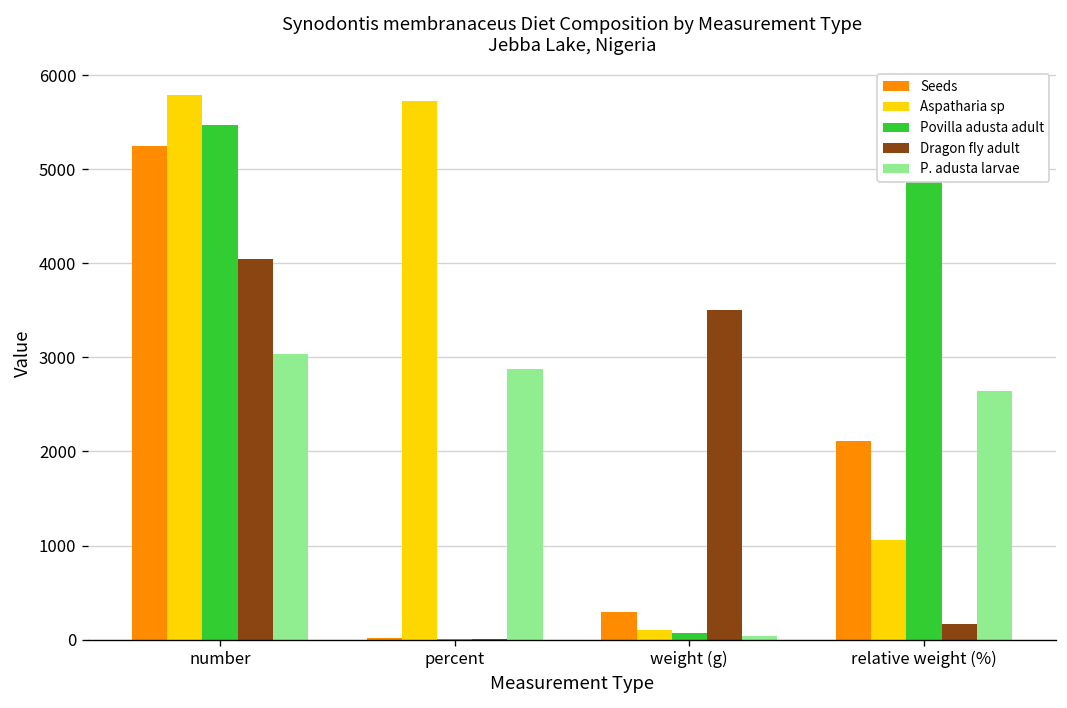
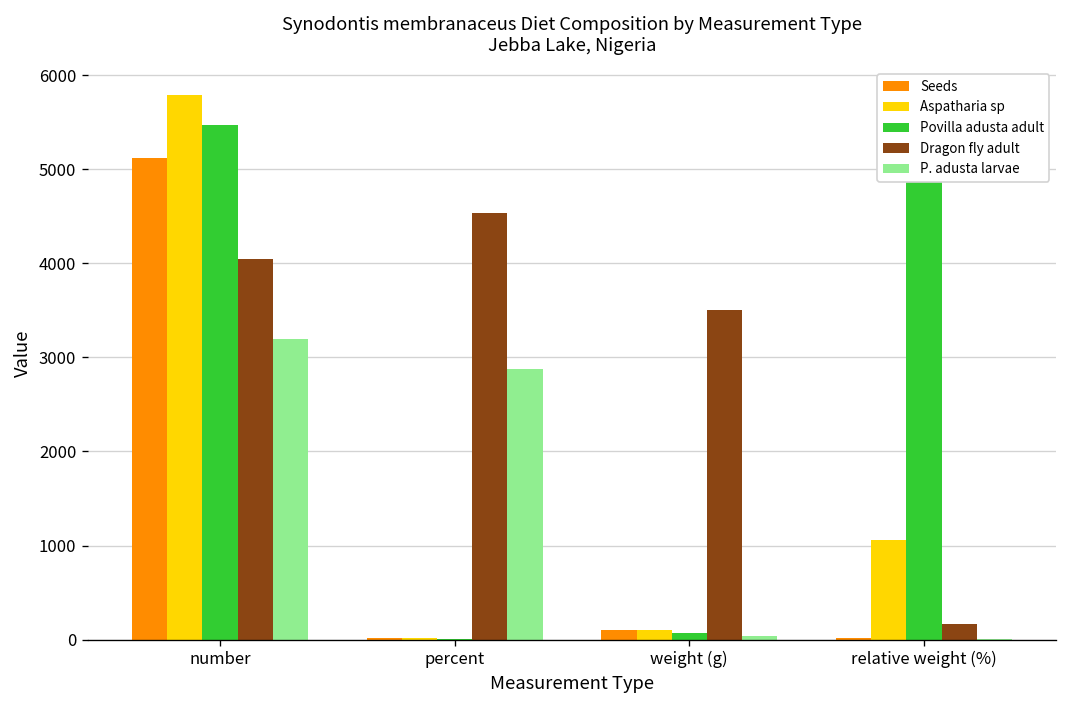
  {
    "Seeds": {
-     "number": 5200,
-     "weight (g)": 300,
-     "relative weight (%)": 2100
+     "number": 5100,
+     "weight (g)": 100,
+     "relative weight (%)": 0
    },
    "Aspatharia sp": {
      "number": 5800,
-     "percent": 5700,
+     "percent": 0,
      "weight (g)": 100,
      "relative weight (%)": 1100
    },
    "Povilla adusta adult": {
      "number": 5500,
      "weight (g)": 100
    },
    "Dragon fly adult": {
      "number": 4000,
-     "percent": 0,
+     "percent": 4500,
      "weight (g)": 3500,
      "relative weight (%)": 200
    },
    "P. adusta larvae": {
-     "number": 3000,
+     "number": 3200,
      "percent": 2900,
      "weight (g)": 0,
-     "relative weight (%)": 2600
+     "relative weight (%)": 0
    }
  }
